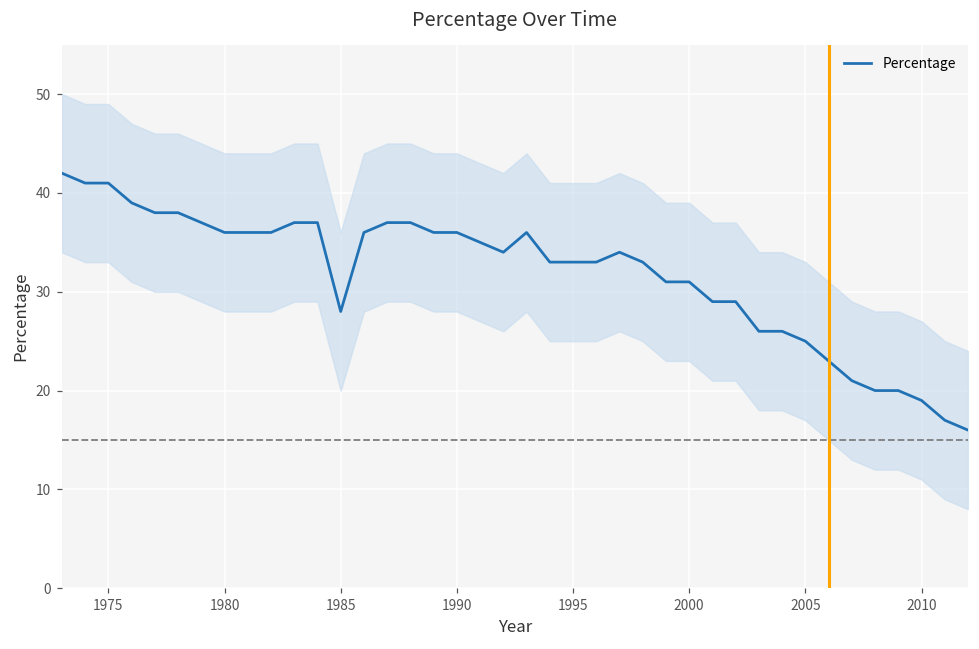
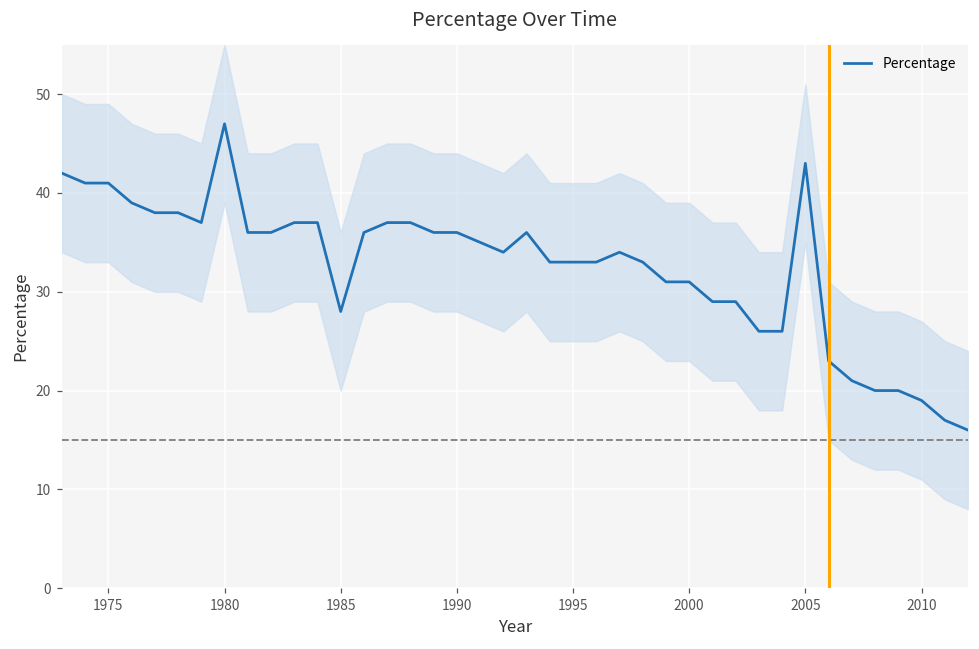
  {
    "Percentage": {
      "1975": 41,
-     "1980": 36,
+     "1980": 47,
      "1985": 28,
      "1990": 36,
      "1995": 33,
      "2000": 31,
-     "2005": 25,
+     "2005": 43,
      "2010": 19
    }
  }
